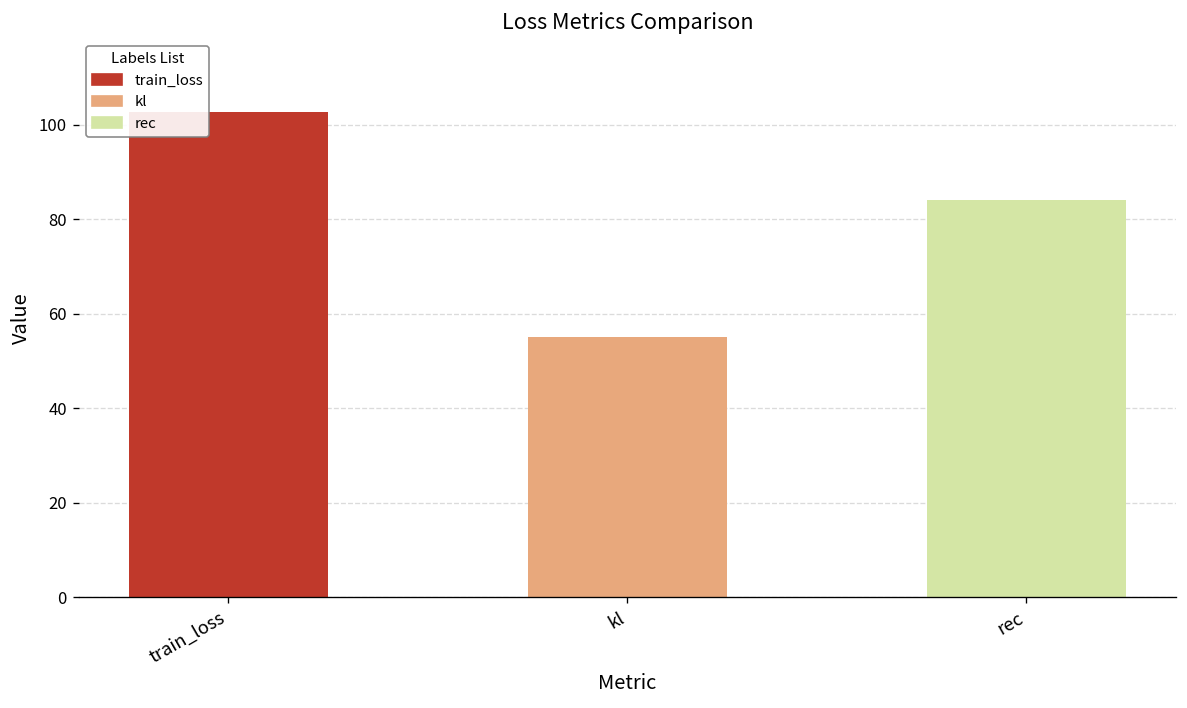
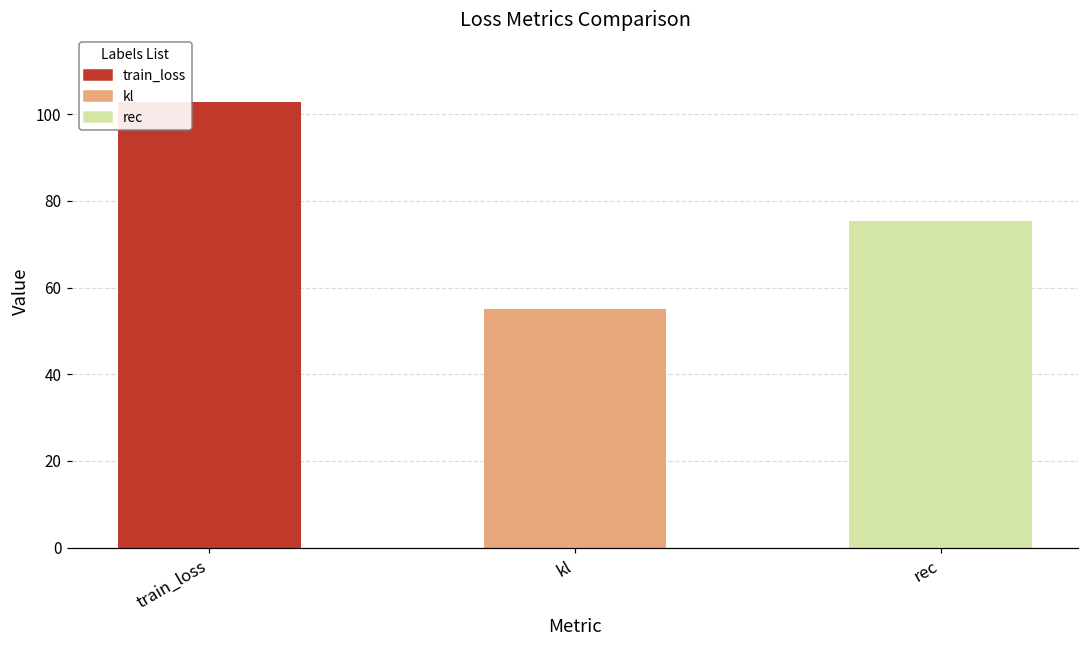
  {
    "train_loss": 103,
    "kl": 55,
-   "rec": 84
+   "rec": 75
  }
